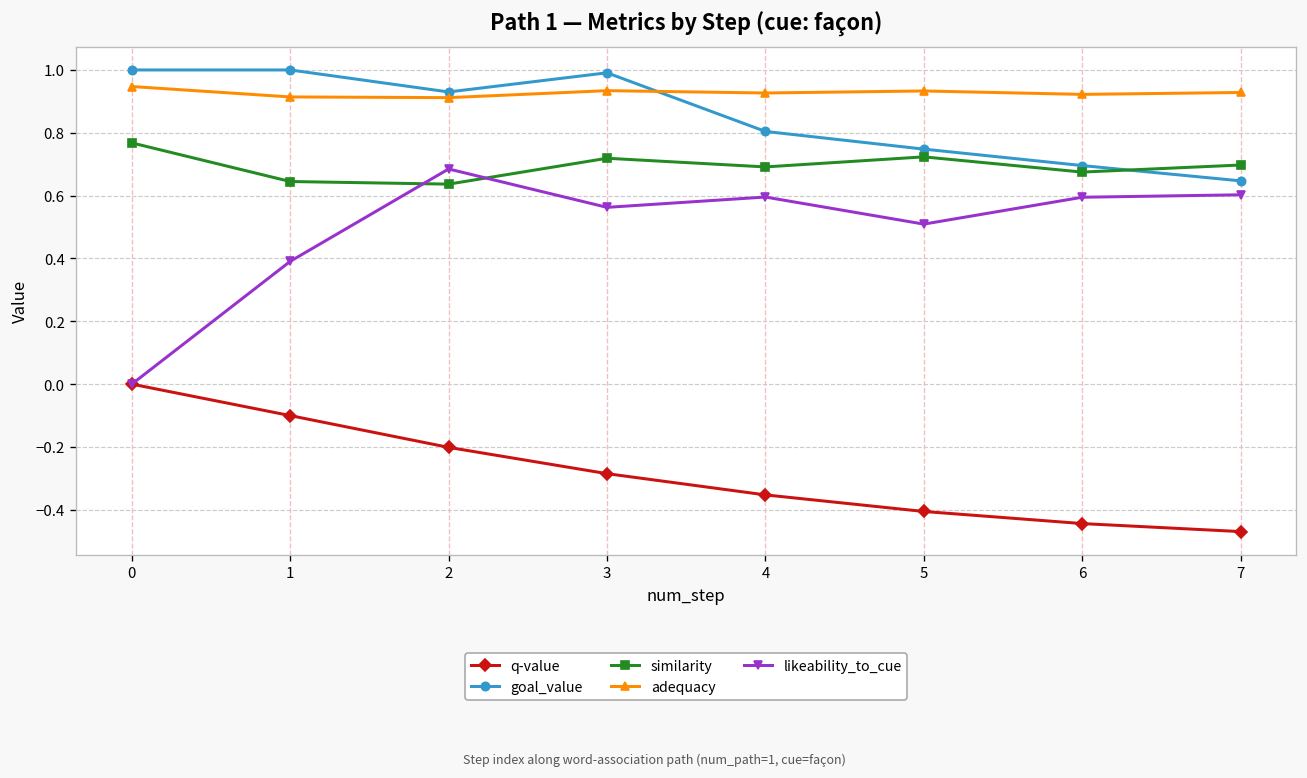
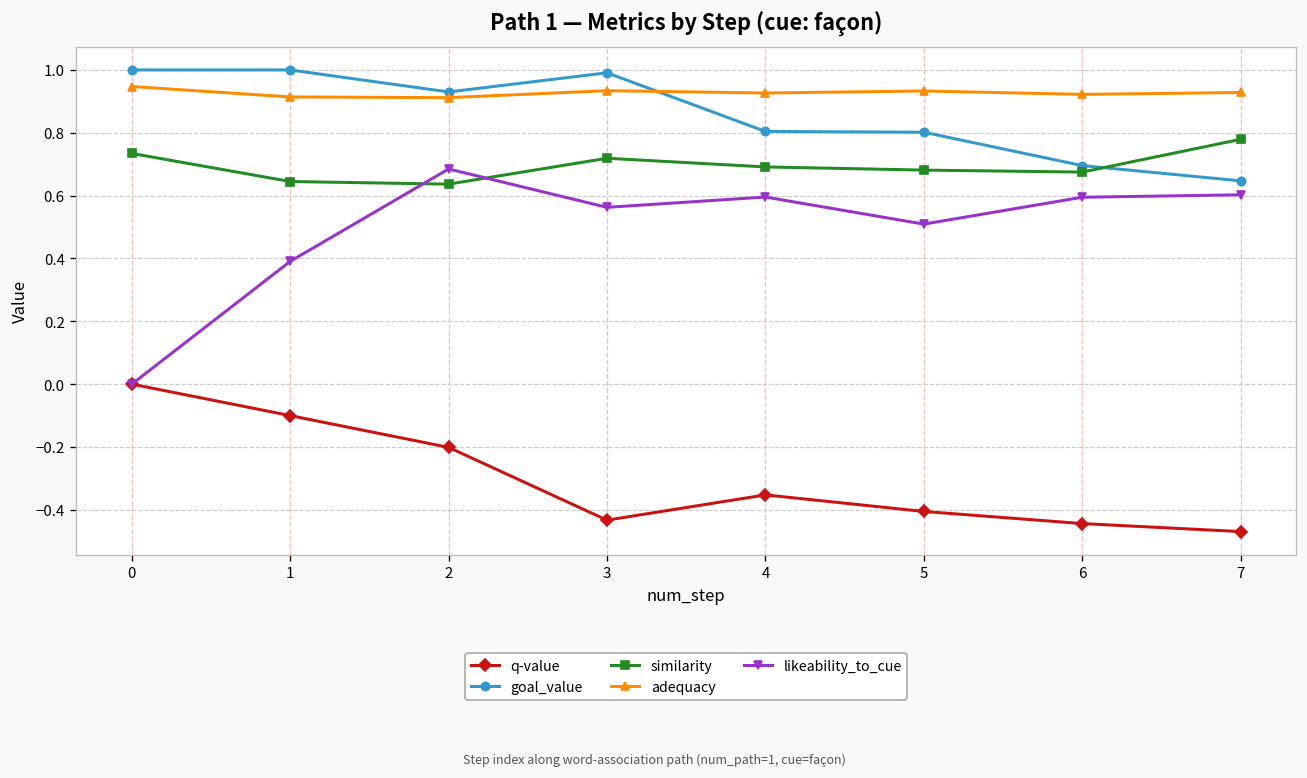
  {
    "q-value": {
      "1": -0.10,
      "2": -0.20,
-     "3": -0.29,
+     "3": -0.43,
      "4": -0.35,
      "5": -0.41,
      "6": -0.44,
      "7": -0.47
    },
    "goal_value": {
      "0": 1.00,
      "1": 1.00,
      "2": 0.93,
      "3": 0.99,
      "4": 0.80,
-     "5": 0.75,
+     "5": 0.80,
      "6": 0.70,
      "7": 0.65
    },
    "similarity": {
-     "0": 0.77,
+     "0": 0.73,
      "1": 0.64,
      "2": 0.64,
      "3": 0.72,
      "4": 0.69,
-     "5": 0.72,
+     "5": 0.68,
      "6": 0.67,
-     "7": 0.70
+     "7": 0.78
    },
    "adequacy": {
      "0": 0.95,
      "1": 0.91,
      "2": 0.91,
      "3": 0.93,
      "4": 0.93,
      "5": 0.93,
      "6": 0.92,
      "7": 0.93
    },
    "likeability_to_cue": {
      "1": 0.39,
      "2": 0.68,
      "3": 0.56,
      "4": 0.60,
      "5": 0.51,
      "6": 0.59,
      "7": 0.60
    }
  }
